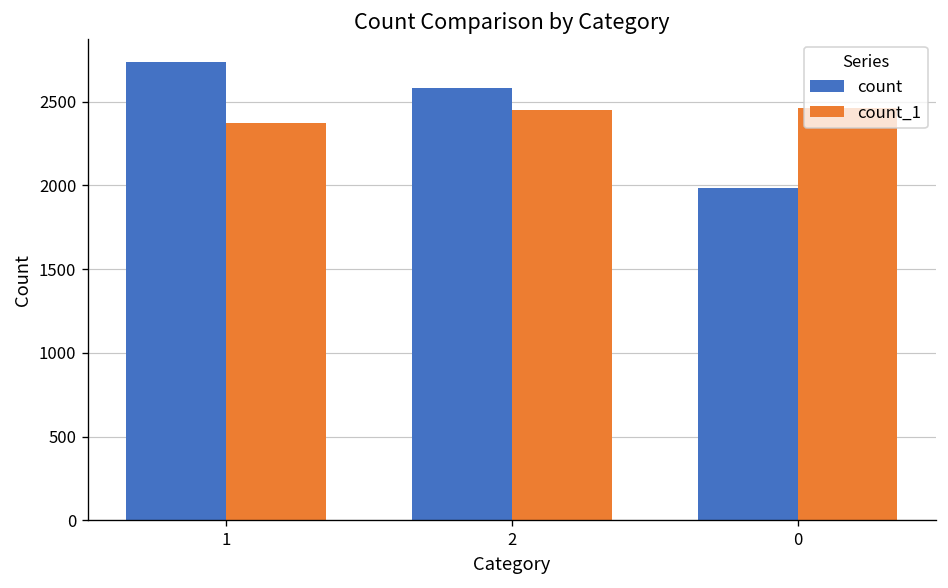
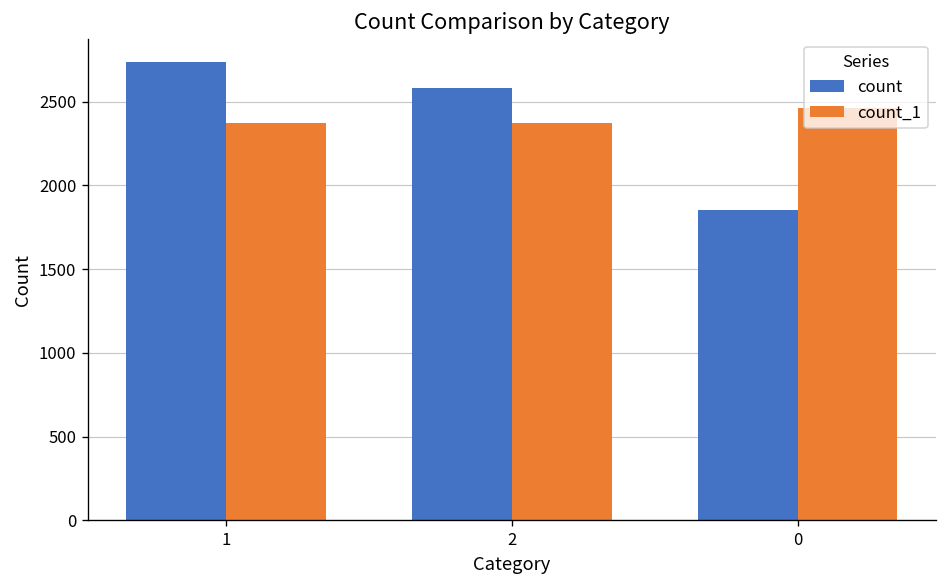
  {
    "count": {
      "1": 2740,
      "2": 2580,
-     "0": 1980
+     "0": 1860
    },
    "count_1": {
      "1": 2370,
-     "2": 2450
+     "2": 2370
    }
  }
